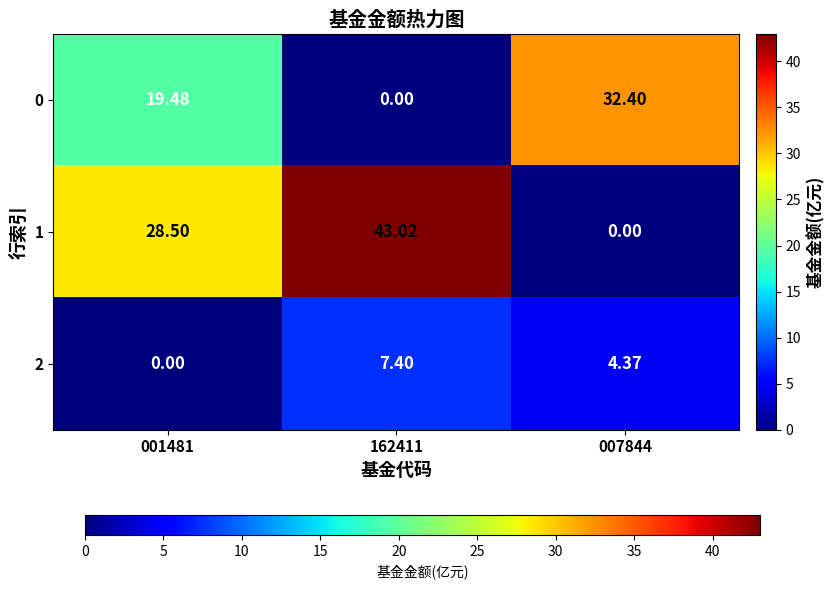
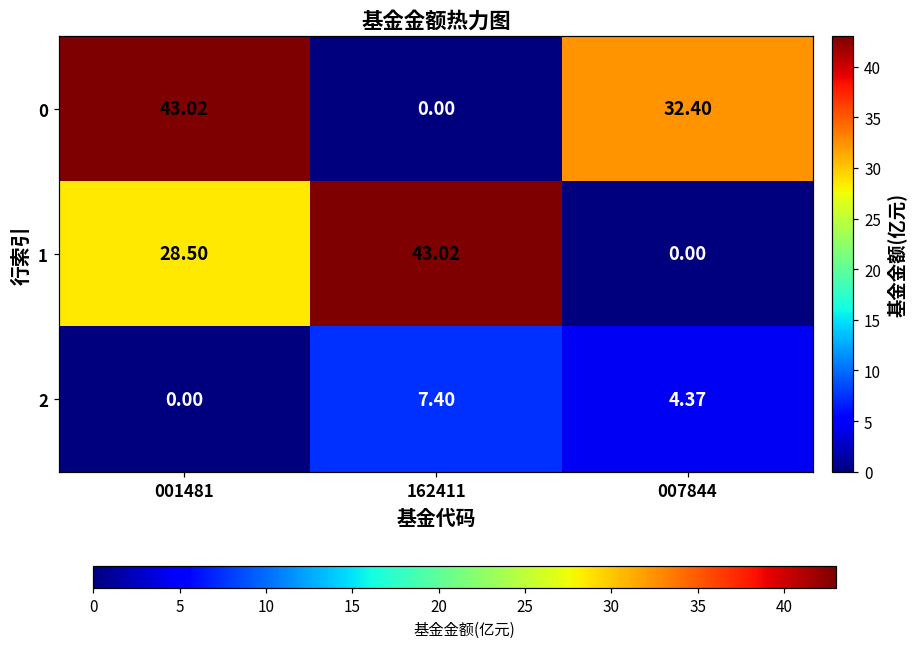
  {
    "0": {
-     "001481": 19.48,
+     "001481": 43.02,
      "162411": 0.00,
      "007844": 32.40
    },
    "1": {
      "001481": 28.50,
      "162411": 43.02,
      "007844": 0.00
    },
    "2": {
      "001481": 0.00,
      "162411": 7.40,
      "007844": 4.37
    }
  }
